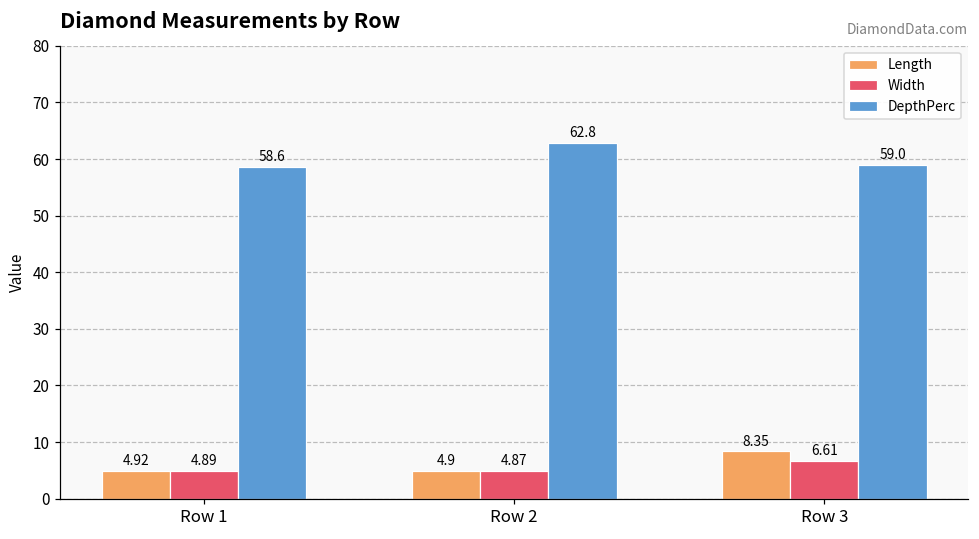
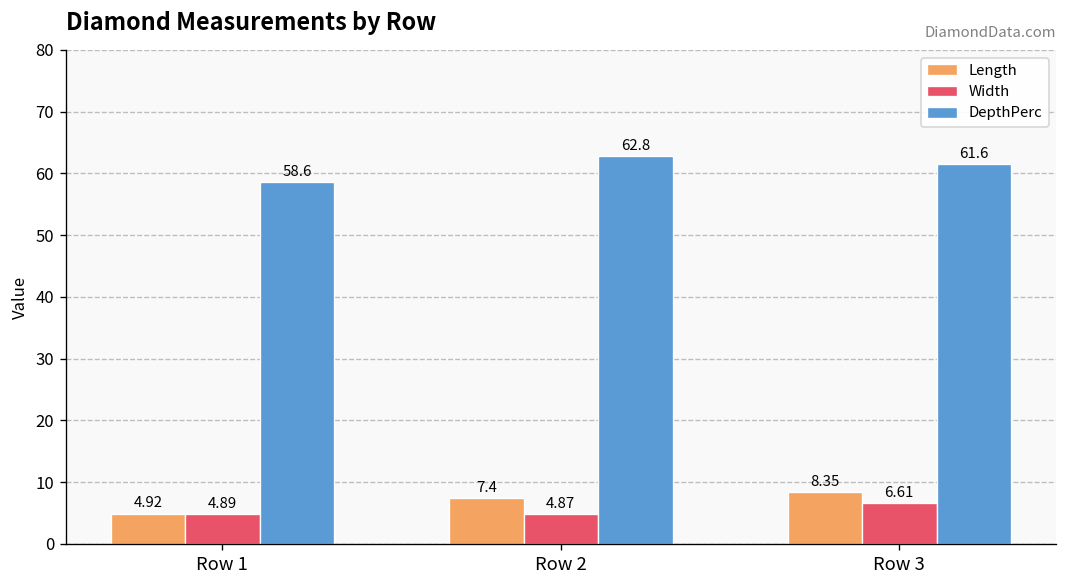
  {
    "Length": {
      "Row 1": 4.92,
-     "Row 2": 4.9,
+     "Row 2": 7.4,
      "Row 3": 8.35
    },
    "Width": {
      "Row 1": 4.89,
      "Row 2": 4.87,
      "Row 3": 6.61
    },
    "DepthPerc": {
      "Row 1": 58.6,
      "Row 2": 62.8,
-     "Row 3": 59.0
+     "Row 3": 61.6
    }
  }
